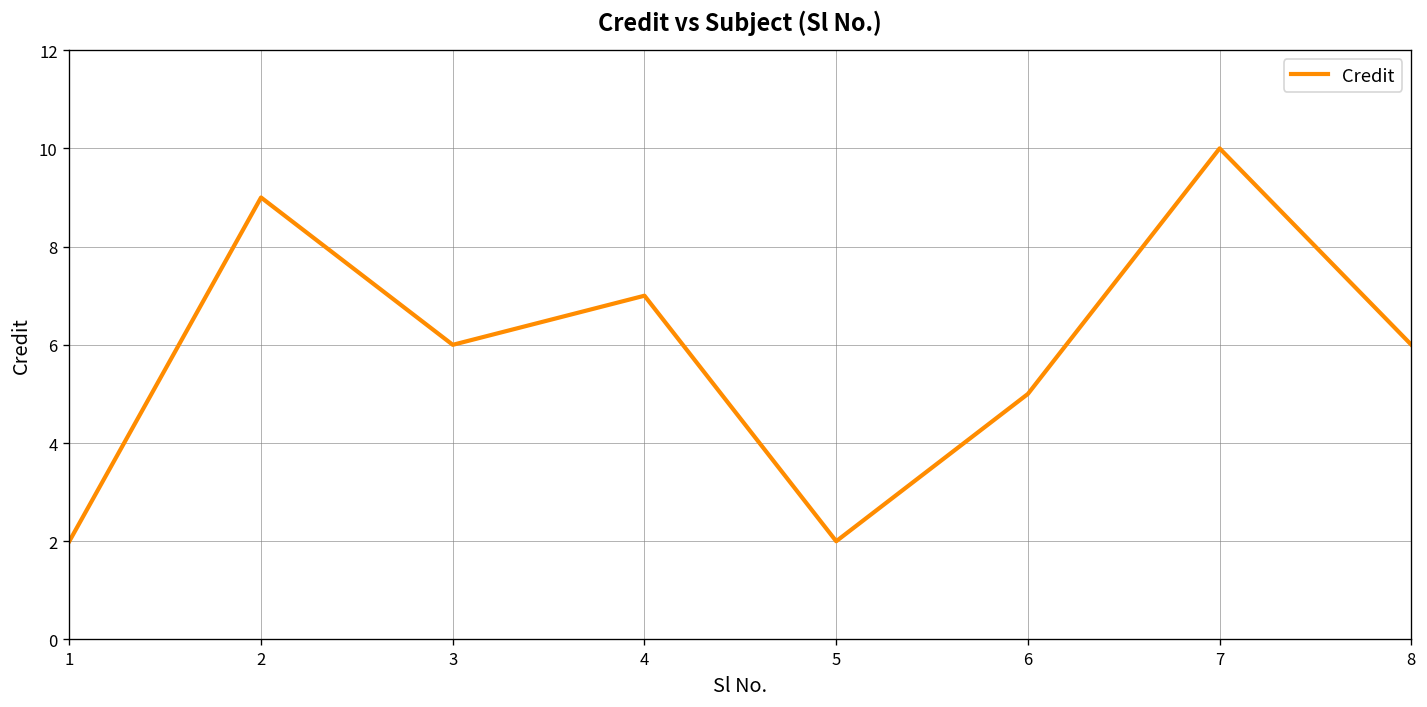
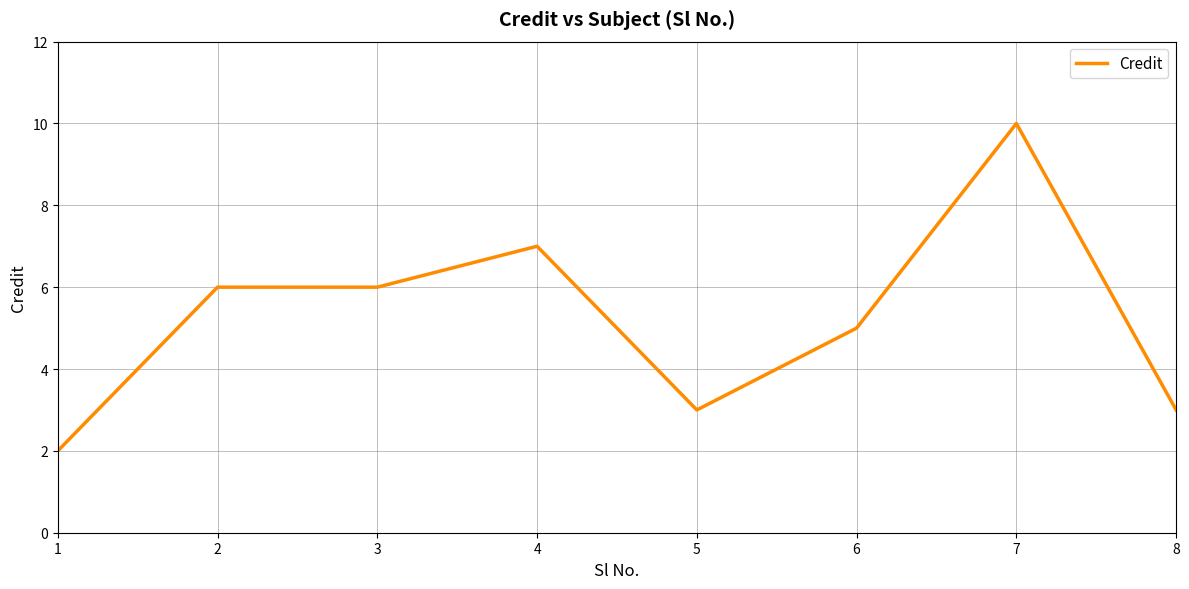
  {
    "1": 2,
-   "2": 9,
+   "2": 6,
    "3": 6,
    "4": 7,
-   "5": 2,
+   "5": 3,
    "6": 5,
    "7": 10,
-   "8": 6
+   "8": 3
  }
